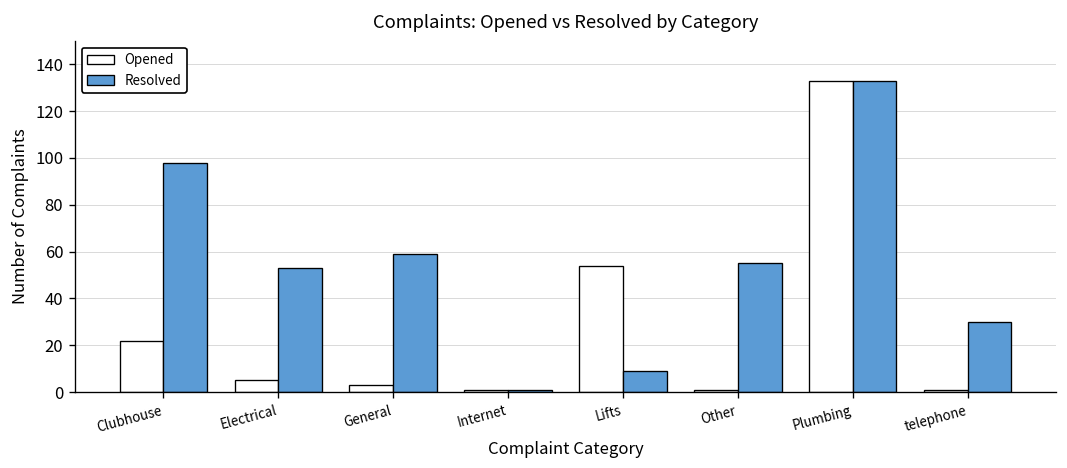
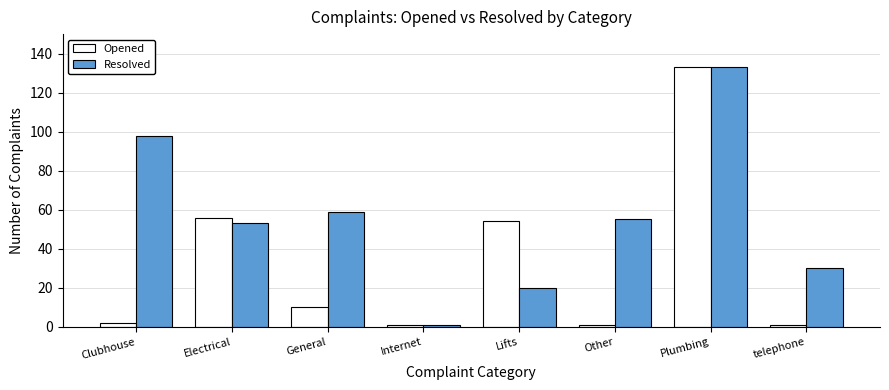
  {
    "Opened": {
-     "Clubhouse": 22,
-     "Electrical": 5,
-     "General": 3,
+     "Clubhouse": 2,
+     "Electrical": 56,
+     "General": 10,
      "Lifts": 54,
      "Plumbing": 133
    },
    "Resolved": {
      "Clubhouse": 98,
      "Electrical": 53,
      "General": 59,
-     "Lifts": 9,
+     "Lifts": 20,
      "Other": 55,
      "Plumbing": 133,
      "telephone": 30
    }
  }
